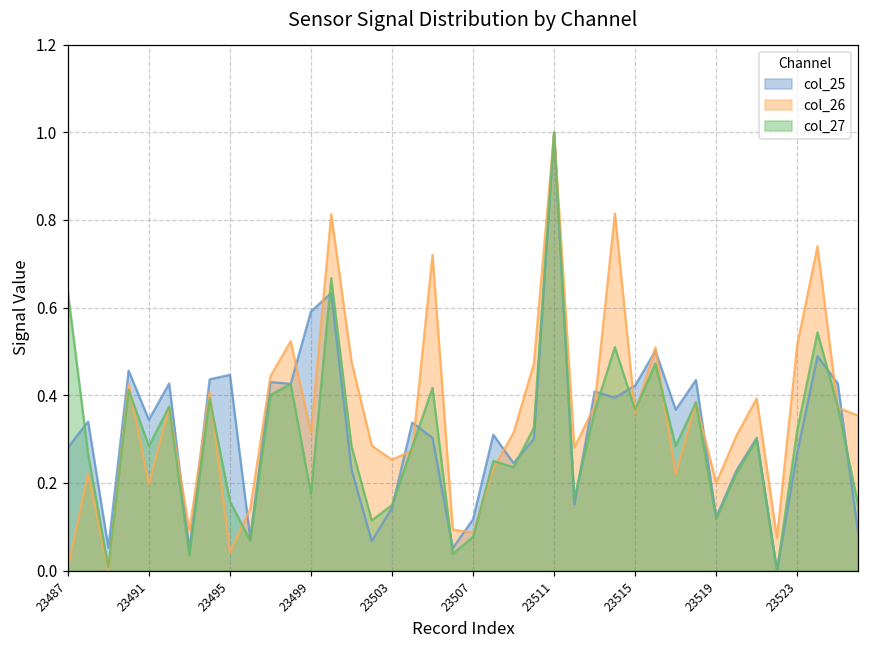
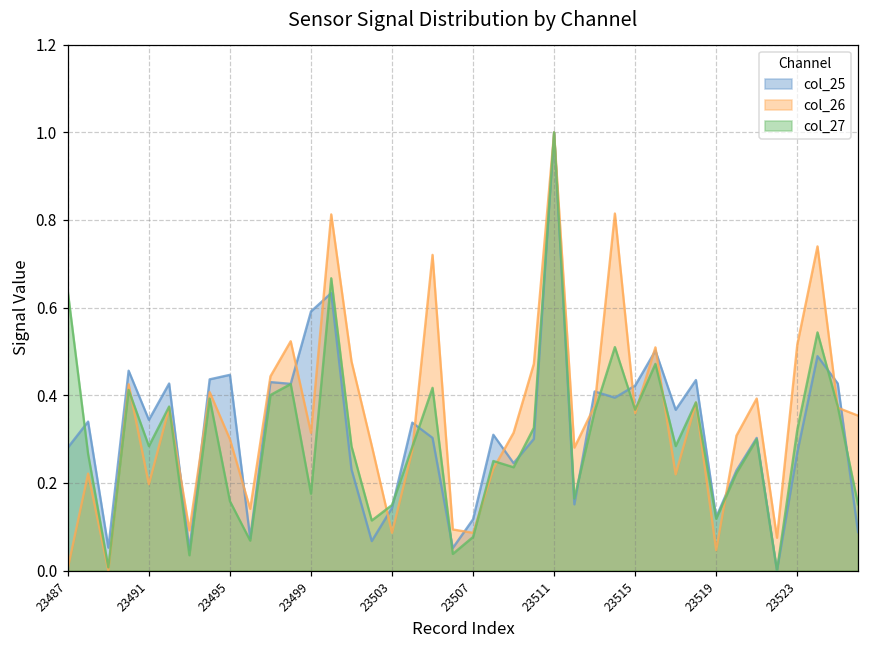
  {
    "col_25": {
      "23487": 0.28,
      "23491": 0.34,
      "23495": 0.45,
      "23499": 0.59,
      "23503": 0.14,
      "23507": 0.12,
      "23515": 0.42,
      "23523": 0.27
    },
    "col_26": {
      "23487": 0.01,
      "23491": 0.20,
-     "23495": 0.04,
+     "23495": 0.30,
      "23499": 0.31,
-     "23503": 0.25,
+     "23503": 0.09,
      "23507": 0.09,
      "23515": 0.36,
-     "23519": 0.20,
+     "23519": 0.05,
      "23523": 0.52
    },
    "col_27": {
      "23487": 0.64,
      "23491": 0.28,
      "23495": 0.16,
      "23499": 0.18,
      "23503": 0.15,
      "23507": 0.08,
      "23515": 0.37,
      "23523": 0.32
    }
  }
